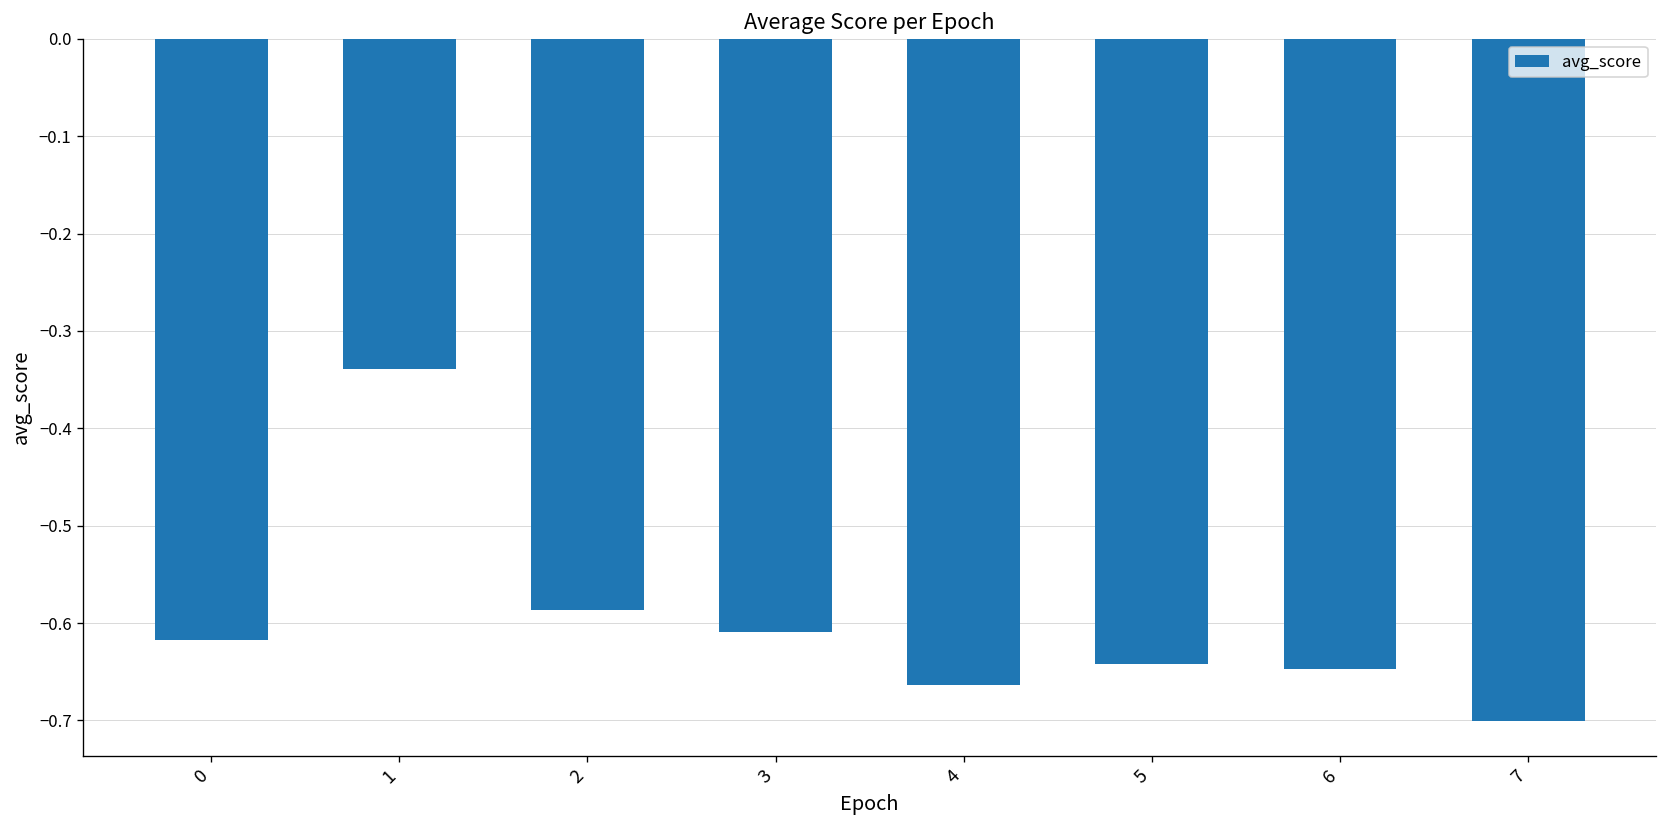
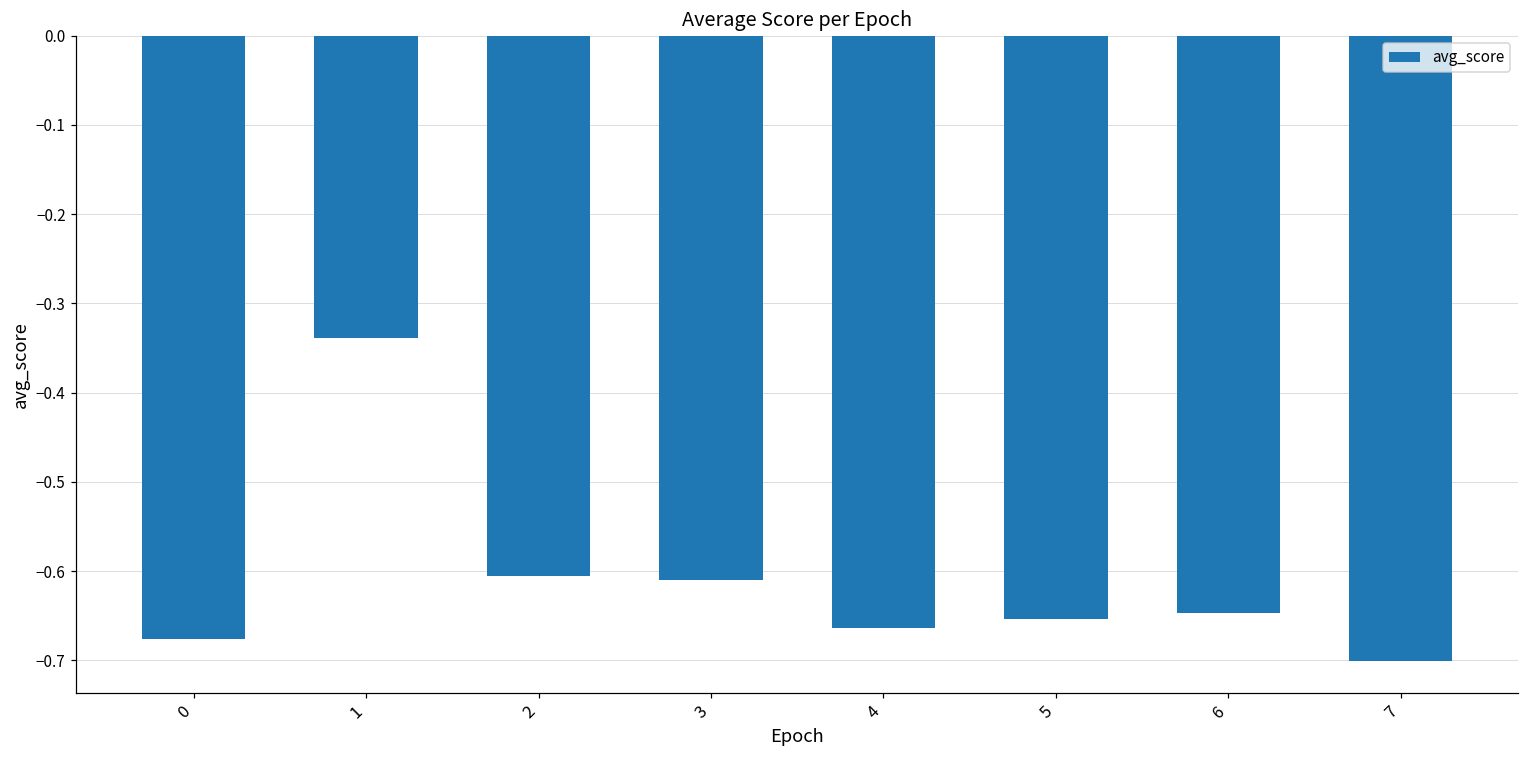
  {
-   "0": -0.62,
+   "0": -0.68,
    "1": -0.34,
-   "2": -0.59,
+   "2": -0.61,
    "3": -0.61,
    "4": -0.66,
-   "5": -0.64,
+   "5": -0.65,
    "6": -0.65,
    "7": -0.70
  }
